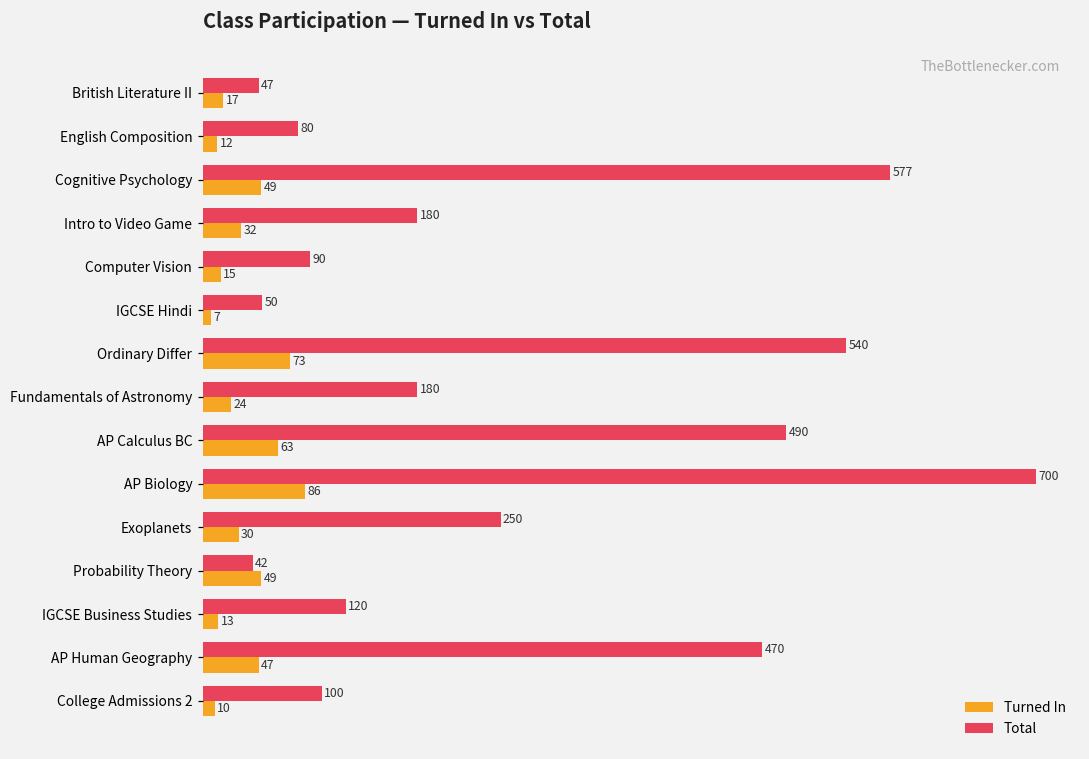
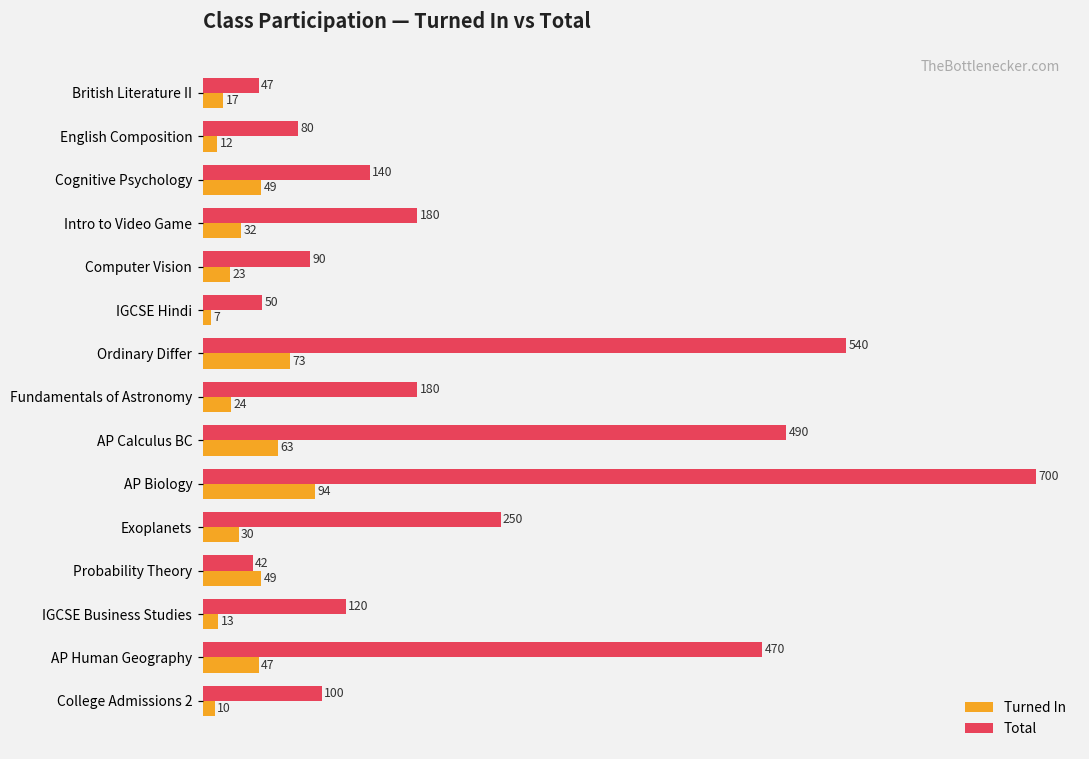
  {
    "Turned In": {
      "British Literature II": 17,
      "English Composition": 12,
      "Cognitive Psychology": 49,
      "Intro to Video Game": 32,
-     "Computer Vision": 15,
+     "Computer Vision": 23,
      "IGCSE Hindi": 7,
      "Ordinary Differ": 73,
      "Fundamentals of Astronomy": 24,
      "AP Calculus BC": 63,
-     "AP Biology": 86,
+     "AP Biology": 94,
      "Exoplanets": 30,
      "Probability Theory": 49,
      "IGCSE Business Studies": 13,
      "AP Human Geography": 47,
      "College Admissions 2": 10
    },
    "Total": {
      "British Literature II": 47,
      "English Composition": 80,
-     "Cognitive Psychology": 577,
+     "Cognitive Psychology": 140,
      "Intro to Video Game": 180,
      "Computer Vision": 90,
      "IGCSE Hindi": 50,
      "Ordinary Differ": 540,
      "Fundamentals of Astronomy": 180,
      "AP Calculus BC": 490,
      "AP Biology": 700,
      "Exoplanets": 250,
      "Probability Theory": 42,
      "IGCSE Business Studies": 120,
      "AP Human Geography": 470,
      "College Admissions 2": 100
    }
  }
